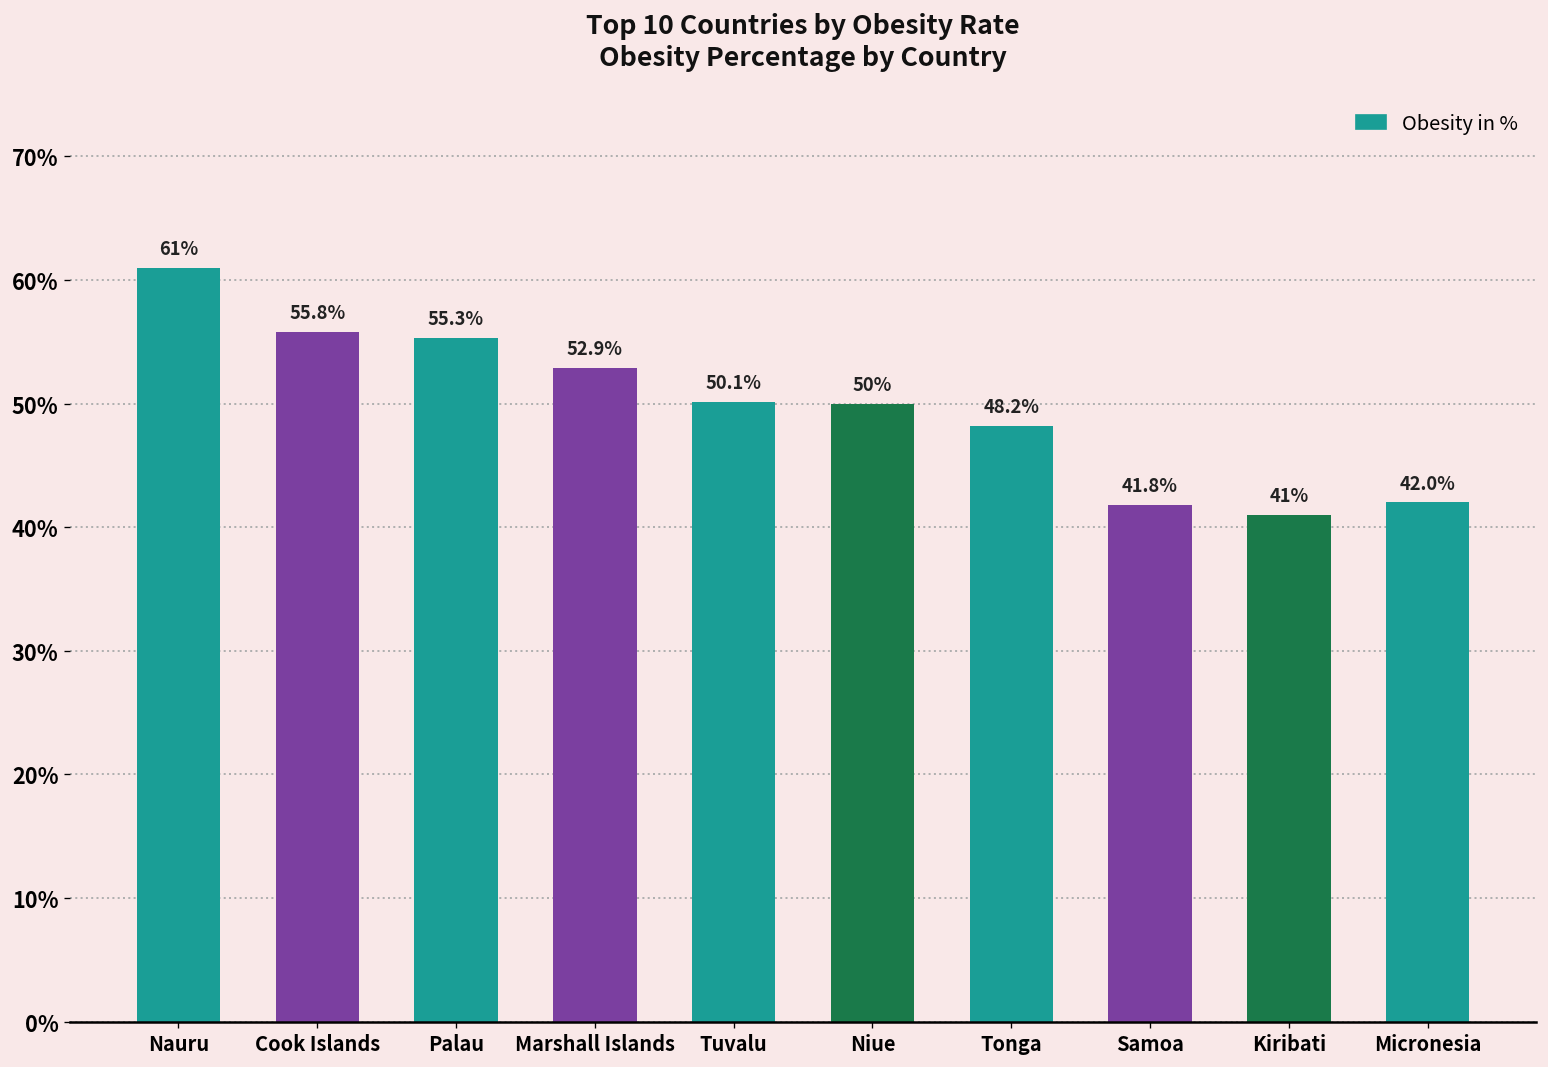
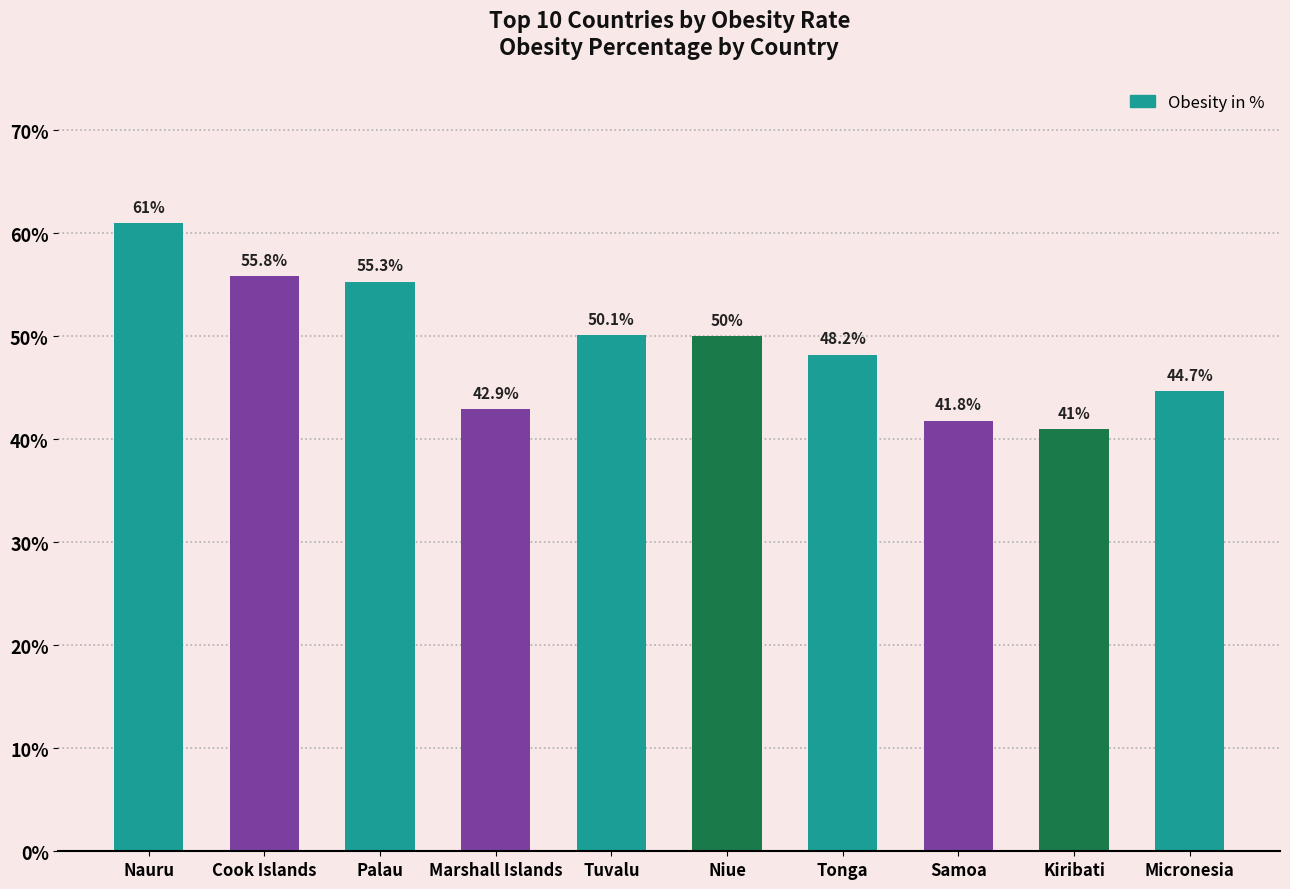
  {
    "Nauru": "61%",
    "Cook Islands": "55.8%",
    "Palau": "55.3%",
-   "Marshall Islands": "52.9%",
+   "Marshall Islands": "42.9%",
    "Tuvalu": "50.1%",
    "Niue": "50%",
    "Tonga": "48.2%",
    "Samoa": "41.8%",
    "Kiribati": "41%",
-   "Micronesia": "42.0%"
+   "Micronesia": "44.7%"
  }
